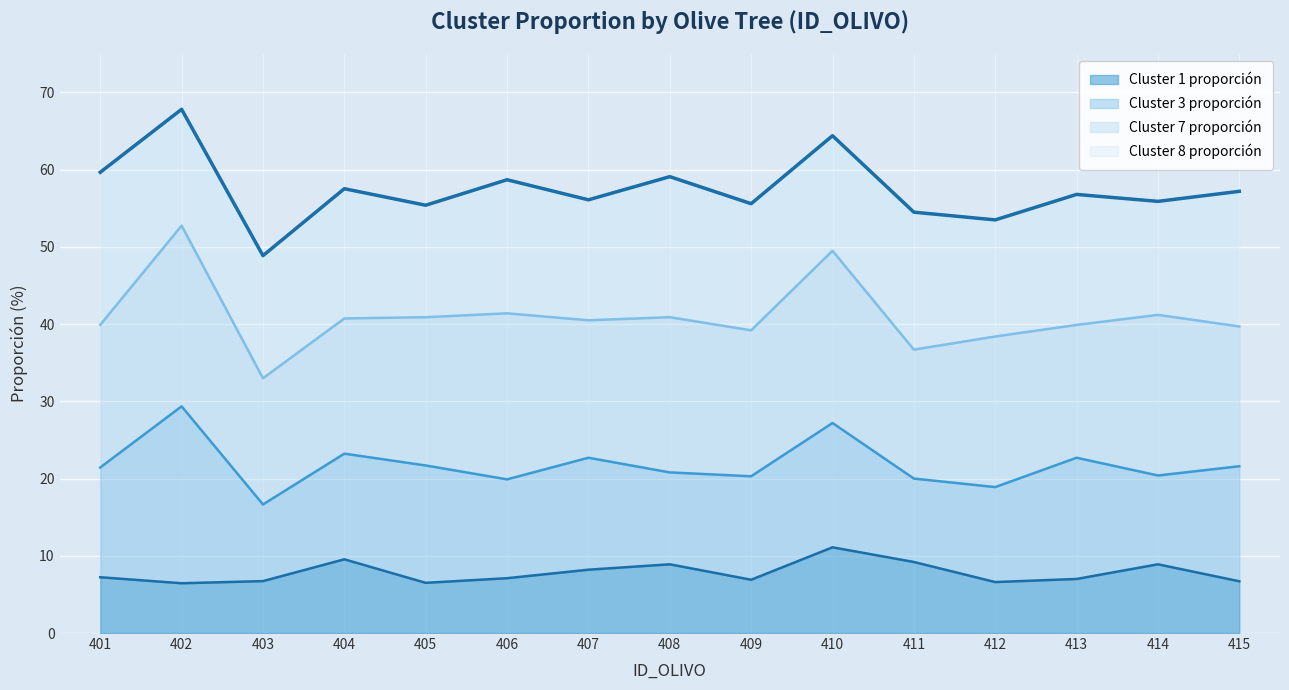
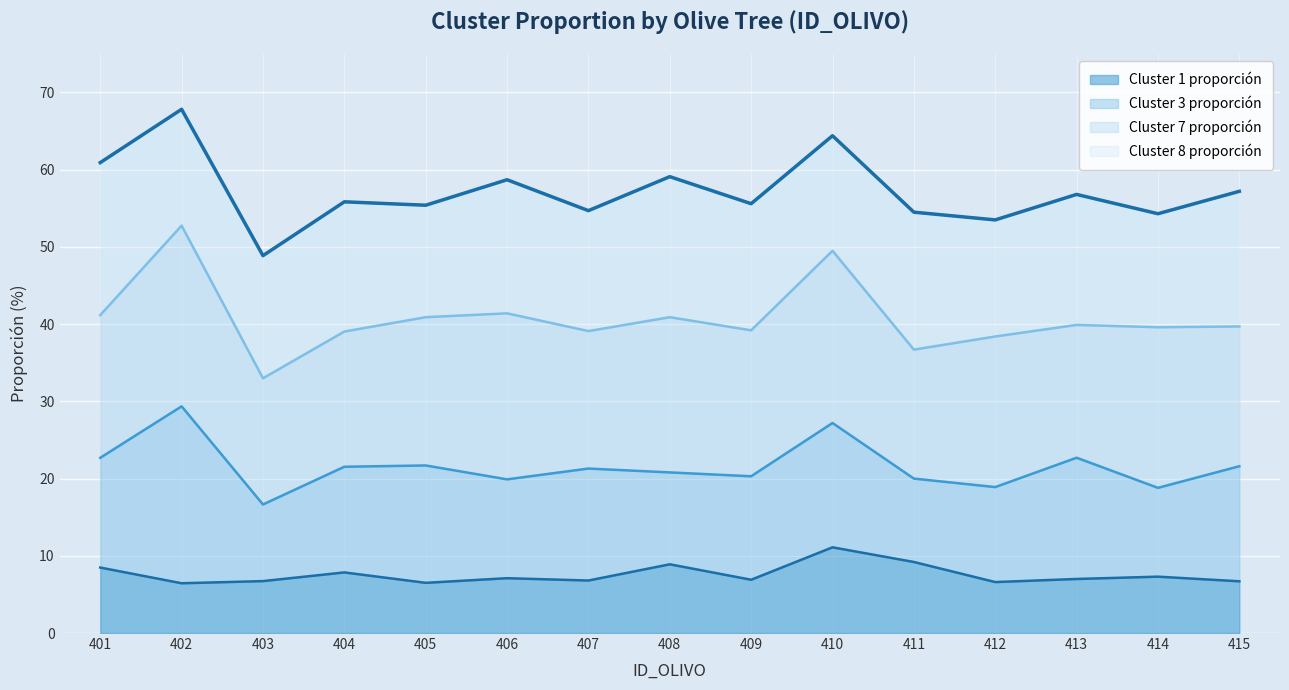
  {
    "Cluster 1 proporción": {
-     "401": 7,
+     "401": 8,
      "402": 6,
      "403": 7,
-     "404": 10,
+     "404": 8,
      "405": 7,
      "406": 7,
-     "407": 8,
+     "407": 7,
      "408": 9,
      "409": 7,
      "410": 11,
      "411": 9,
      "412": 7,
      "413": 7,
-     "414": 9,
+     "414": 7,
      "415": 7
    }
  }
